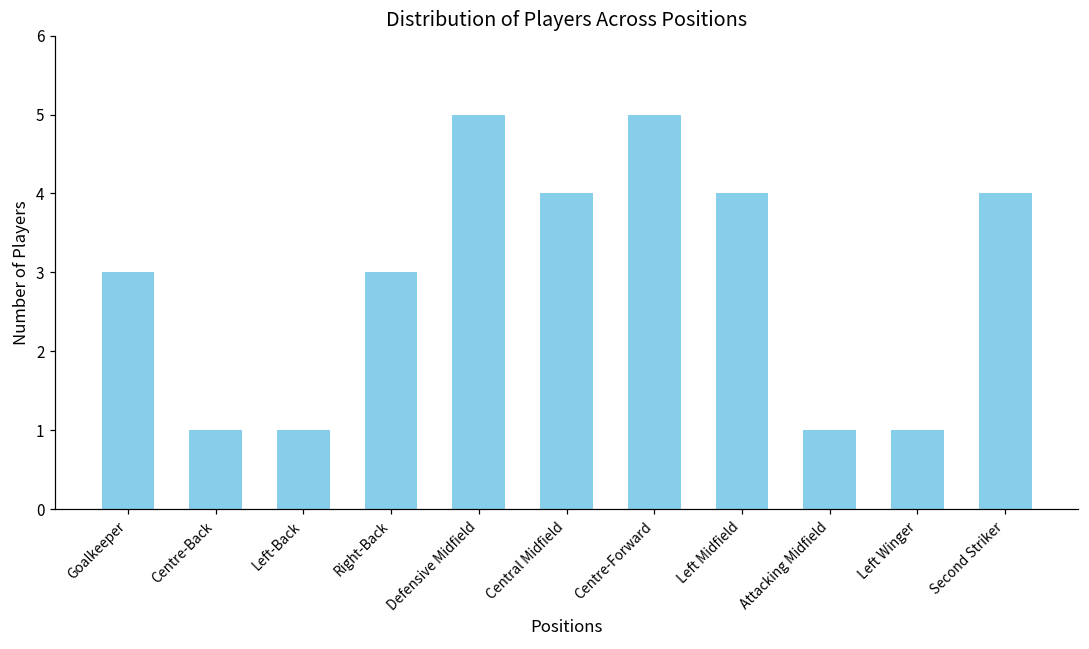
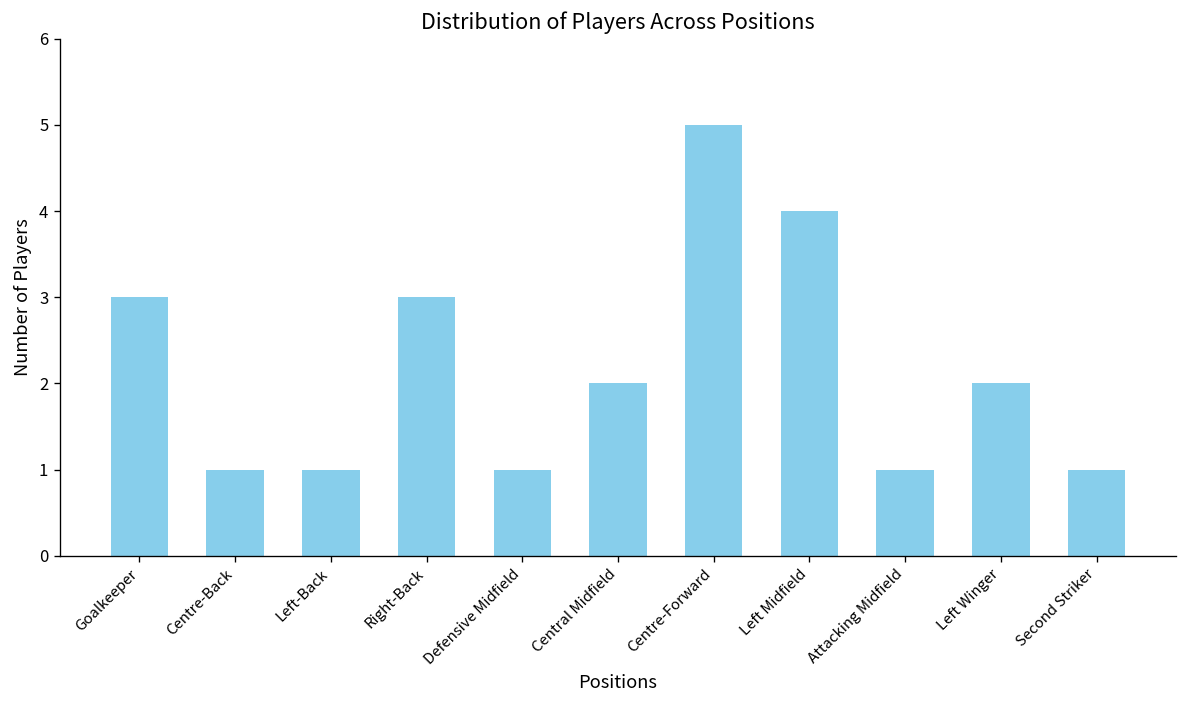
  {
    "Goalkeeper": 3,
    "Centre-Back": 1,
    "Left-Back": 1,
    "Right-Back": 3,
-   "Defensive Midfield": 5,
-   "Central Midfield": 4,
+   "Defensive Midfield": 1,
+   "Central Midfield": 2,
    "Centre-Forward": 5,
    "Left Midfield": 4,
    "Attacking Midfield": 1,
-   "Left Winger": 1,
-   "Second Striker": 4
+   "Left Winger": 2,
+   "Second Striker": 1
  }
